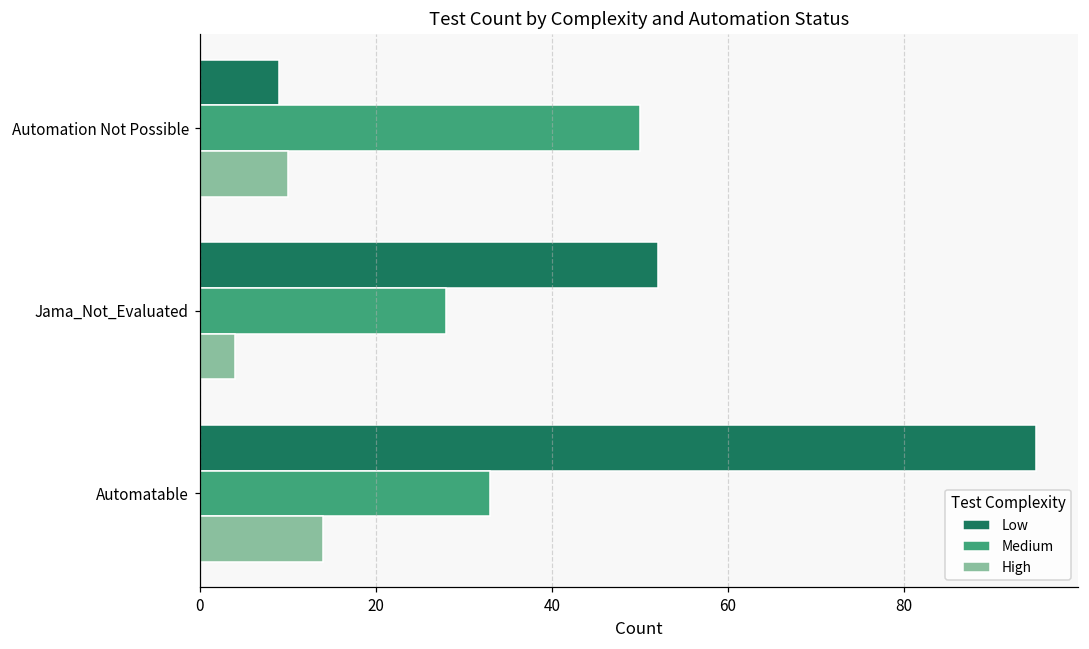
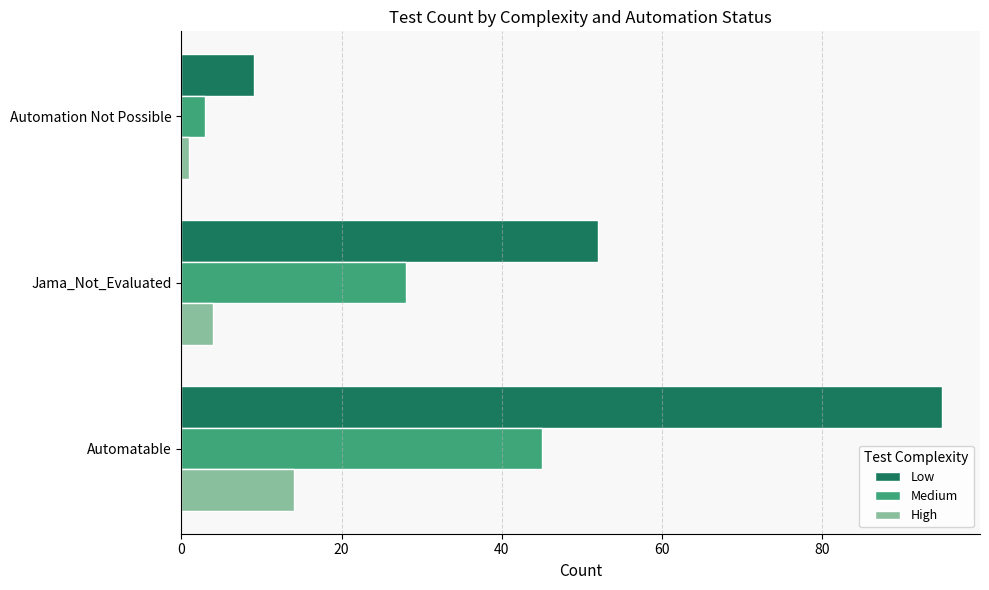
  {
    "Low": {
      "Automation Not Possible": 9,
      "Jama_Not_Evaluated": 52,
      "Automatable": 95
    },
    "Medium": {
-     "Automation Not Possible": 50,
+     "Automation Not Possible": 3,
      "Jama_Not_Evaluated": 28,
-     "Automatable": 33
+     "Automatable": 45
    },
    "High": {
-     "Automation Not Possible": 10,
+     "Automation Not Possible": 1,
      "Jama_Not_Evaluated": 4,
      "Automatable": 14
    }
  }
